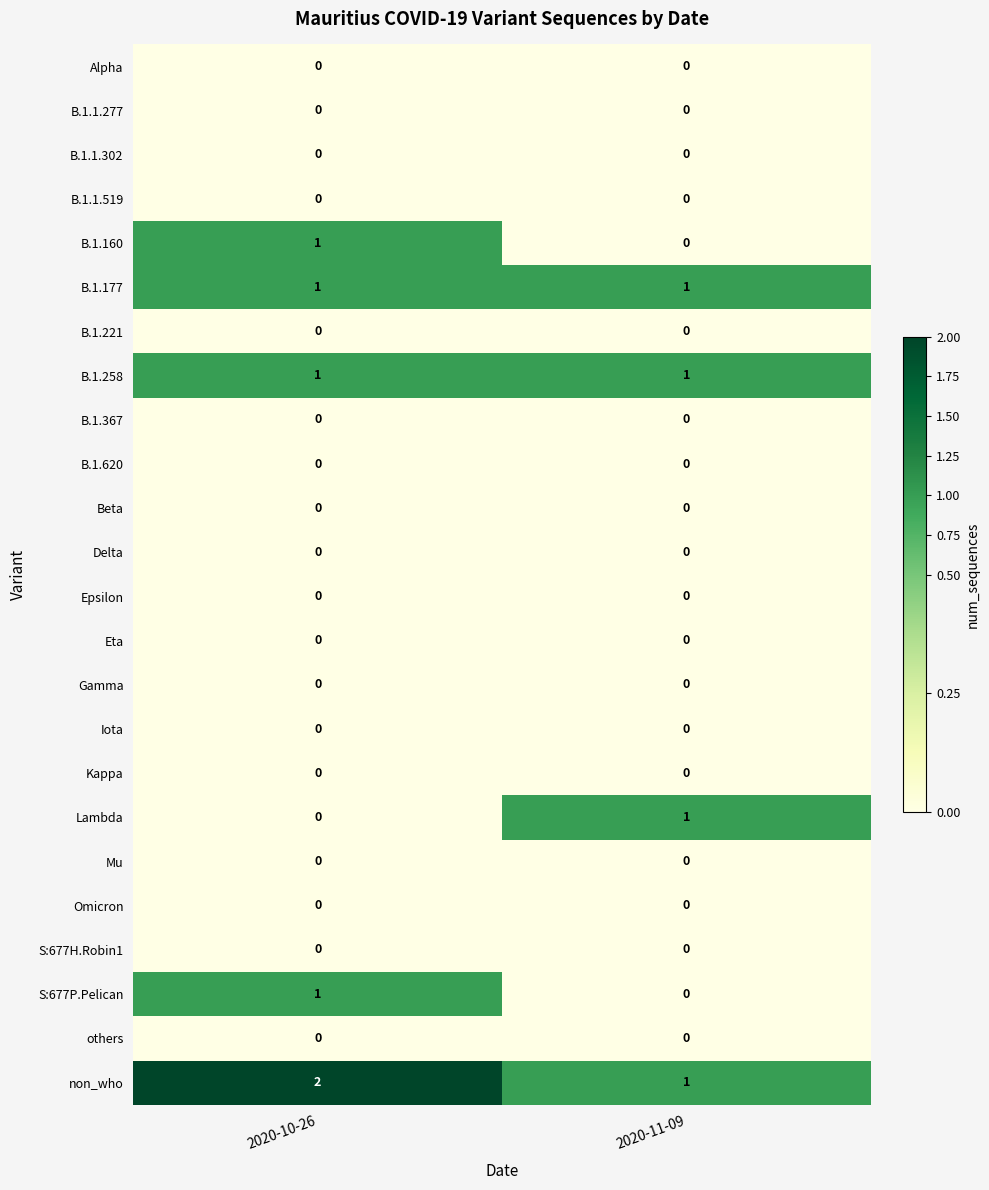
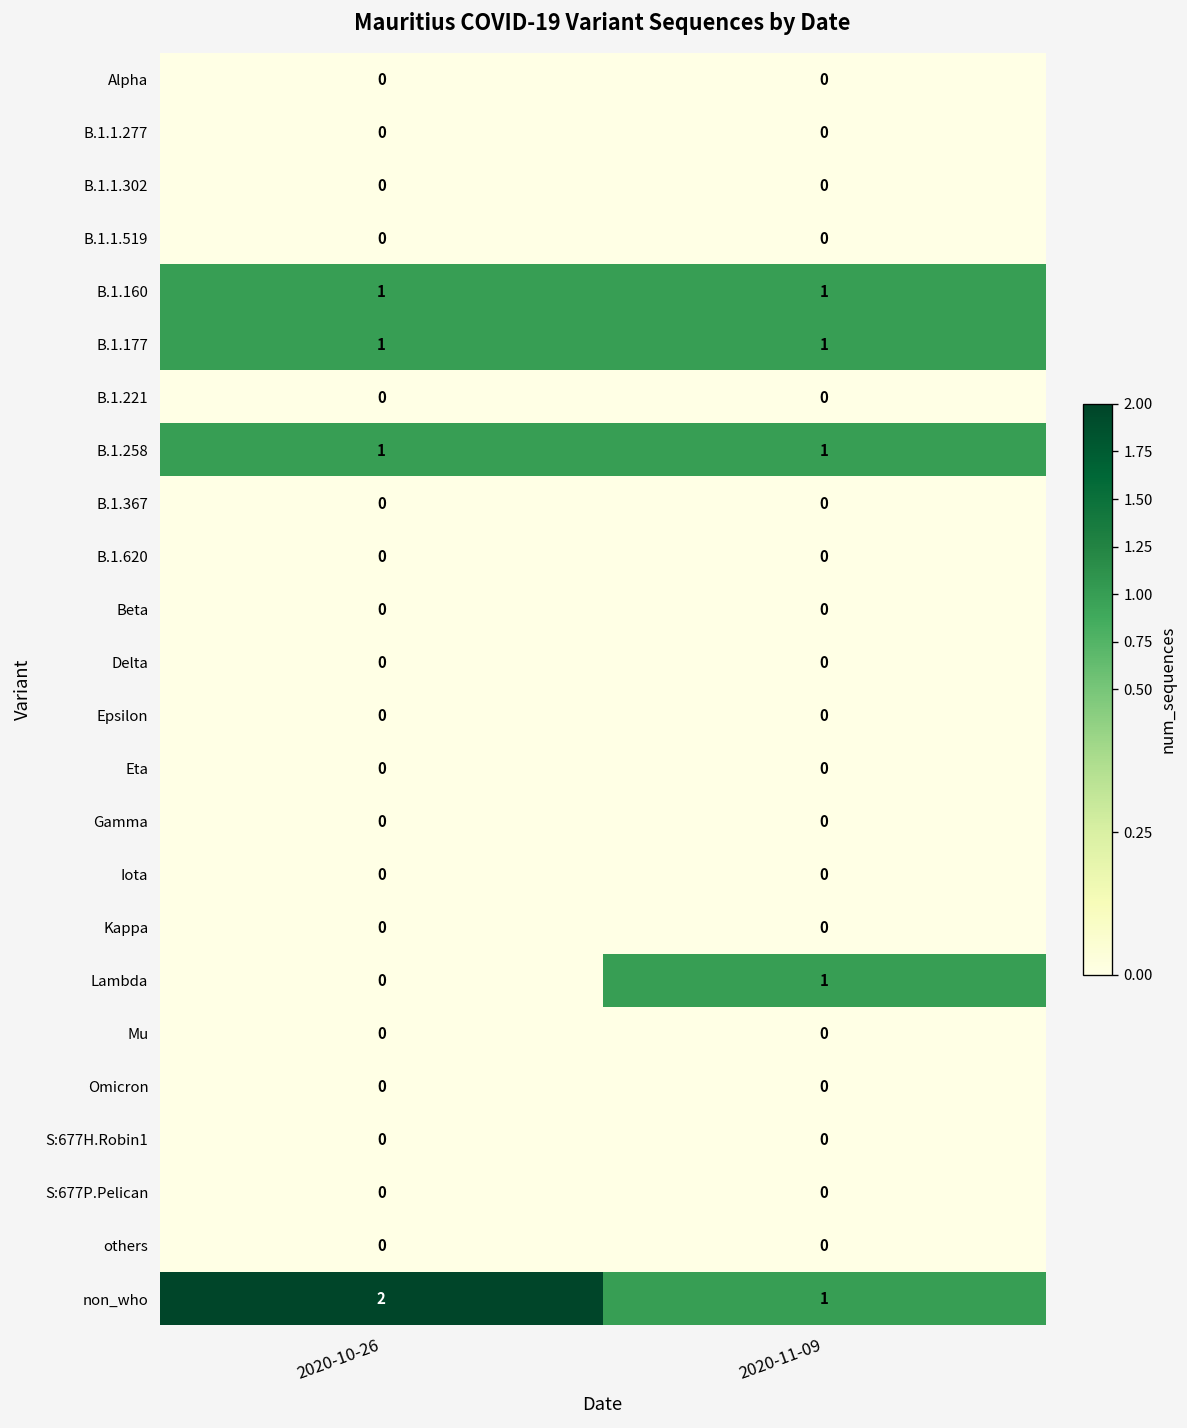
  {
    "Alpha": {
      "2020-10-26": 0,
      "2020-11-09": 0
    },
    "B.1.1.277": {
      "2020-10-26": 0,
      "2020-11-09": 0
    },
    "B.1.1.302": {
      "2020-10-26": 0,
      "2020-11-09": 0
    },
    "B.1.1.519": {
      "2020-10-26": 0,
      "2020-11-09": 0
    },
    "B.1.160": {
      "2020-10-26": 1,
-     "2020-11-09": 0
+     "2020-11-09": 1
    },
    "B.1.177": {
      "2020-10-26": 1,
      "2020-11-09": 1
    },
    "B.1.221": {
      "2020-10-26": 0,
      "2020-11-09": 0
    },
    "B.1.258": {
      "2020-10-26": 1,
      "2020-11-09": 1
    },
    "B.1.367": {
      "2020-10-26": 0,
      "2020-11-09": 0
    },
    "B.1.620": {
      "2020-10-26": 0,
      "2020-11-09": 0
    },
    "Beta": {
      "2020-10-26": 0,
      "2020-11-09": 0
    },
    "Delta": {
      "2020-10-26": 0,
      "2020-11-09": 0
    },
    "Epsilon": {
      "2020-10-26": 0,
      "2020-11-09": 0
    },
    "Eta": {
      "2020-10-26": 0,
      "2020-11-09": 0
    },
    "Gamma": {
      "2020-10-26": 0,
      "2020-11-09": 0
    },
    "Iota": {
      "2020-10-26": 0,
      "2020-11-09": 0
    },
    "Kappa": {
      "2020-10-26": 0,
      "2020-11-09": 0
    },
    "Lambda": {
      "2020-10-26": 0,
      "2020-11-09": 1
    },
    "Mu": {
      "2020-10-26": 0,
      "2020-11-09": 0
    },
    "Omicron": {
      "2020-10-26": 0,
      "2020-11-09": 0
    },
    "S:677H.Robin1": {
      "2020-10-26": 0,
      "2020-11-09": 0
    },
    "S:677P.Pelican": {
-     "2020-10-26": 1,
+     "2020-10-26": 0,
      "2020-11-09": 0
    },
    "others": {
      "2020-10-26": 0,
      "2020-11-09": 0
    },
    "non_who": {
      "2020-10-26": 2,
      "2020-11-09": 1
    }
  }
